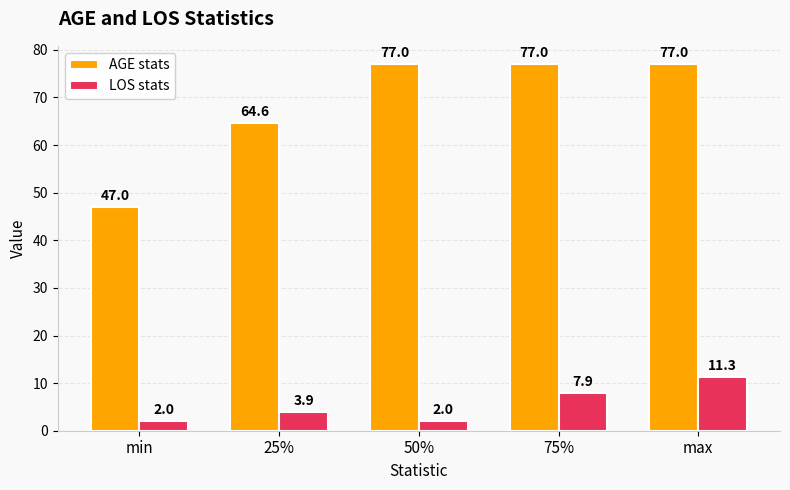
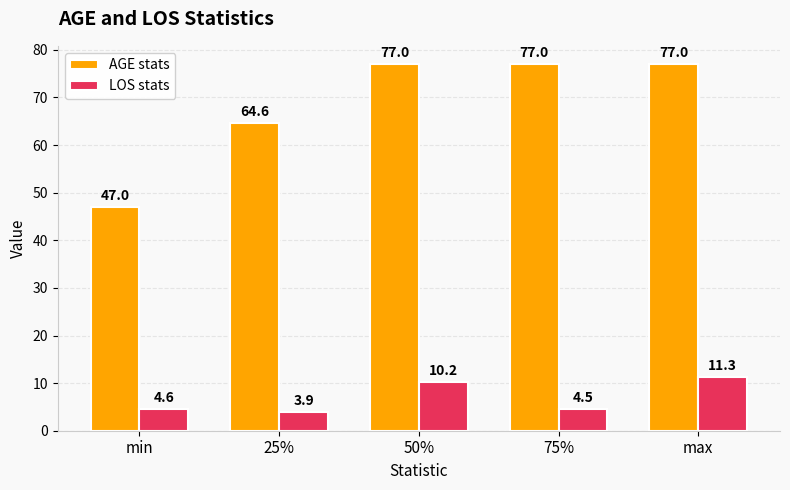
  {
    "AGE stats": {
      "min": 47.0,
      "25%": 64.6,
      "50%": 77.0,
      "75%": 77.0,
      "max": 77.0
    },
    "LOS stats": {
-     "min": 2.0,
+     "min": 4.6,
      "25%": 3.9,
-     "50%": 2.0,
-     "75%": 7.9,
+     "50%": 10.2,
+     "75%": 4.5,
      "max": 11.3
    }
  }
